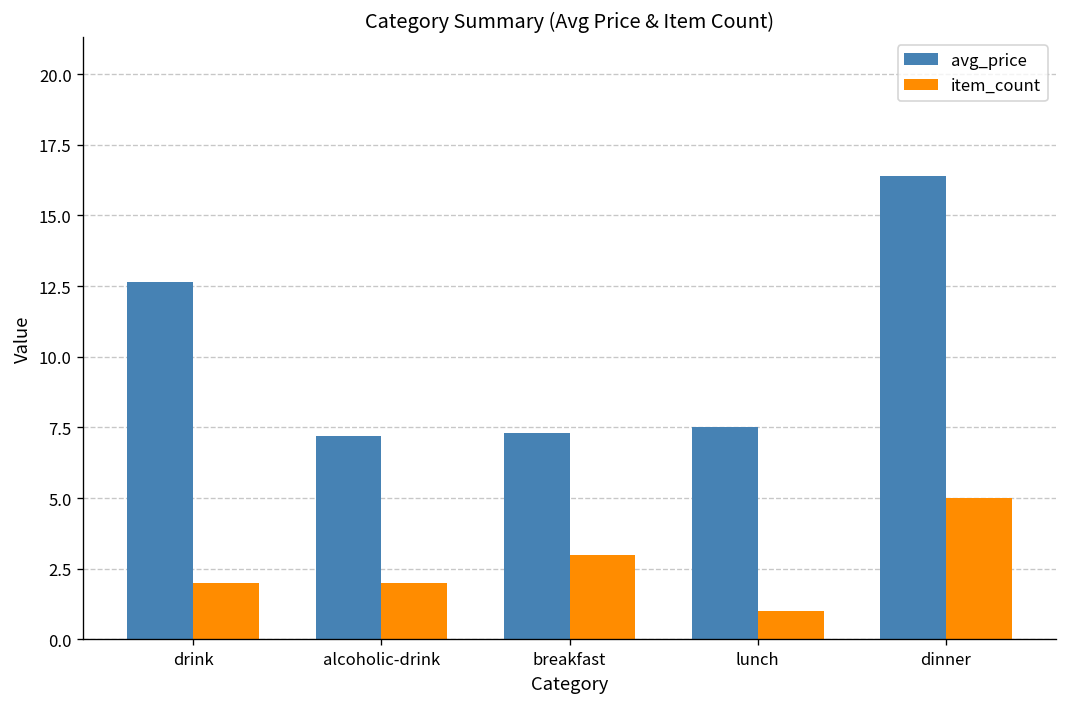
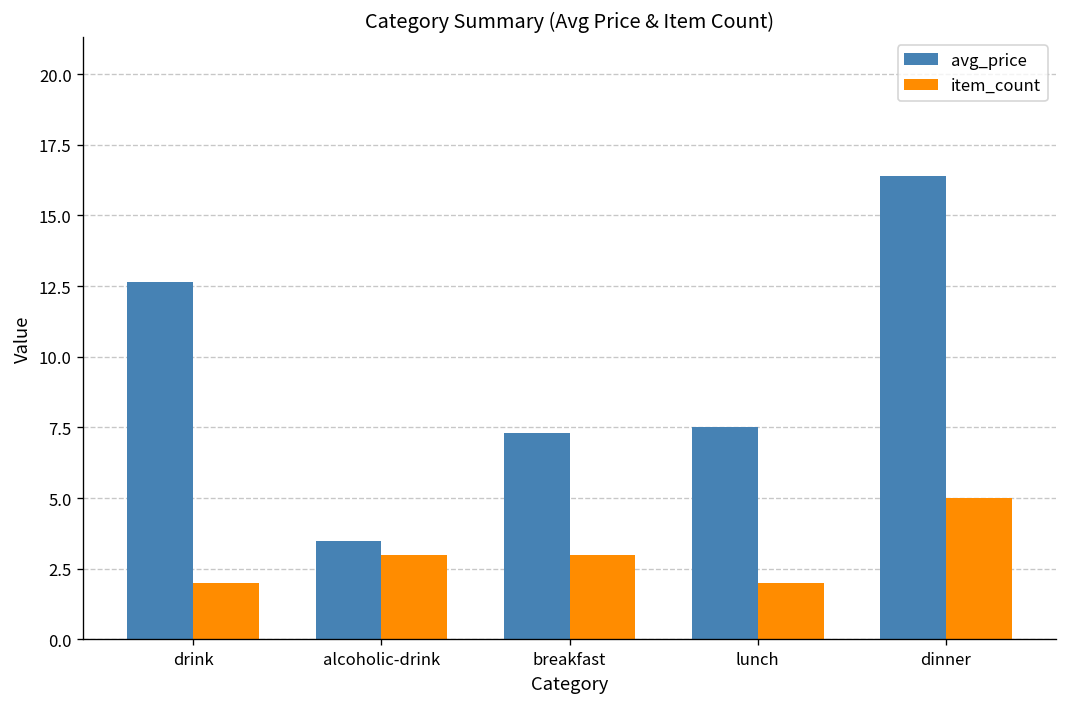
  {
    "avg_price": {
      "drink": 12.6,
-     "alcoholic-drink": 7.2,
+     "alcoholic-drink": 3.5,
      "breakfast": 7.3,
      "lunch": 7.5,
      "dinner": 16.4
    },
    "item_count": {
      "drink": 2,
-     "alcoholic-drink": 2,
+     "alcoholic-drink": 3,
      "breakfast": 3,
-     "lunch": 1,
+     "lunch": 2,
      "dinner": 5
    }
  }
